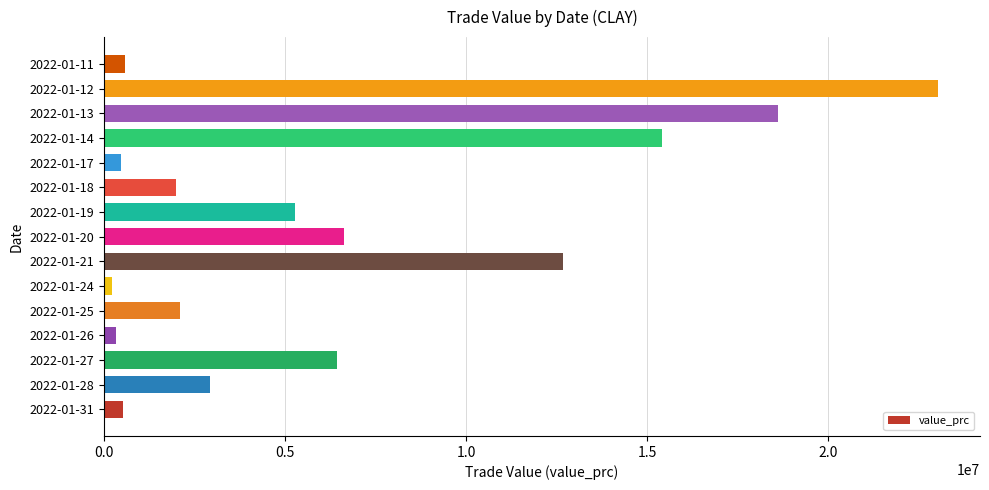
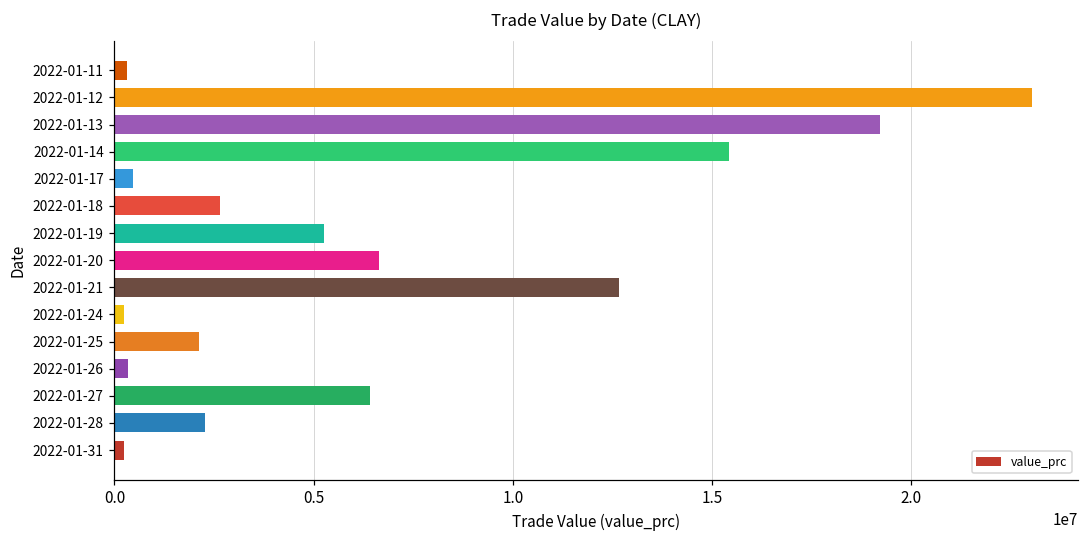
  {
-   "2022-01-11": 600000,
+   "2022-01-11": 300000,
    "2022-01-12": 23000000,
-   "2022-01-13": 18600000,
+   "2022-01-13": 19200000,
    "2022-01-14": 15400000,
    "2022-01-17": 500000,
-   "2022-01-18": 2000000,
+   "2022-01-18": 2700000,
    "2022-01-19": 5300000,
    "2022-01-20": 6600000,
    "2022-01-21": 12700000,
    "2022-01-24": 200000,
    "2022-01-25": 2100000,
    "2022-01-26": 300000,
    "2022-01-27": 6400000,
-   "2022-01-28": 2900000,
-   "2022-01-31": 500000
+   "2022-01-28": 2300000,
+   "2022-01-31": 300000
  }
